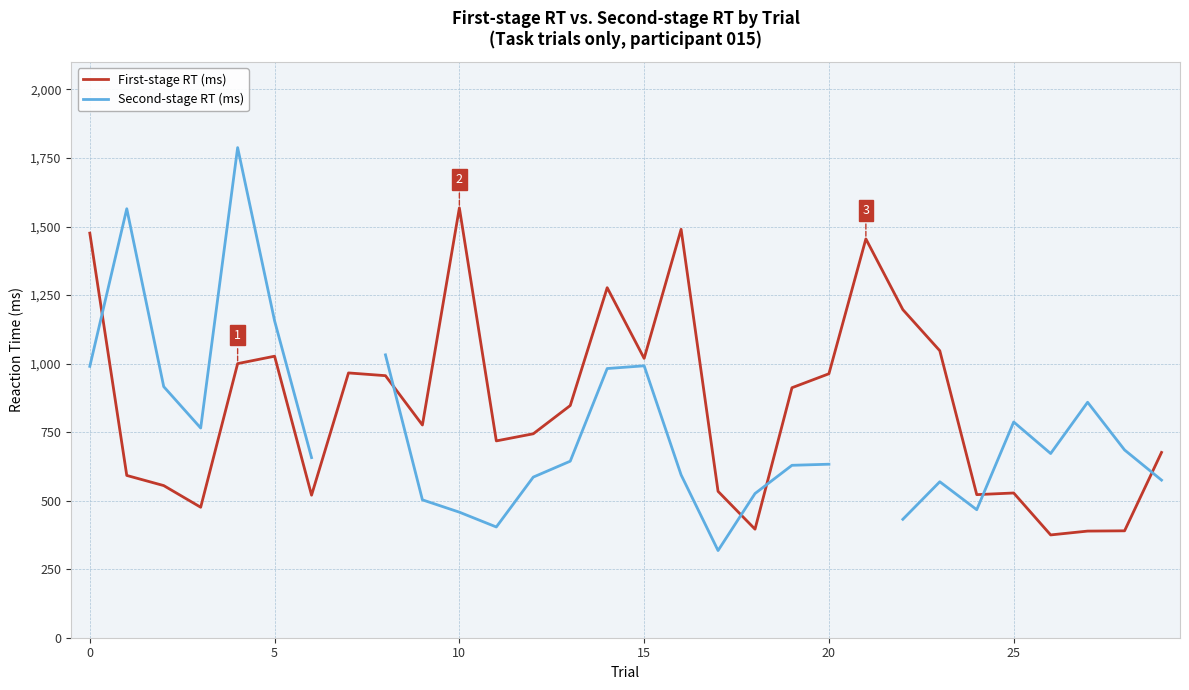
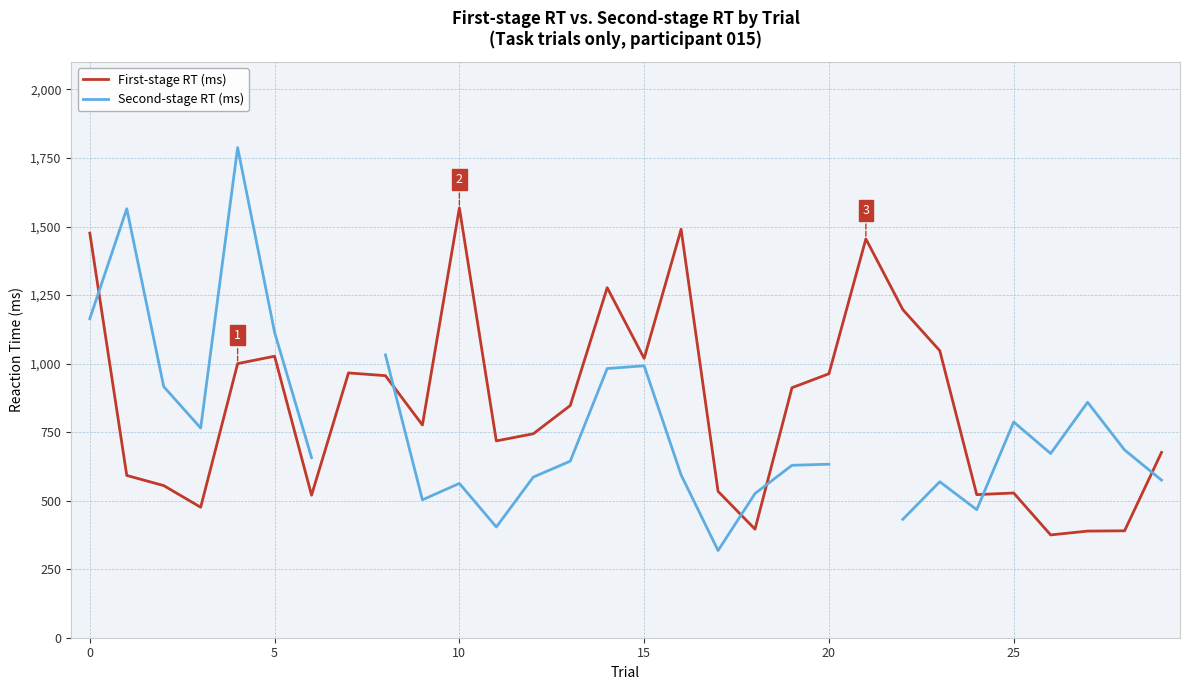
  {
    "First-stage RT (ms)": {
      "0": "1,480",
      "5": "1,030",
      "15": "1,020",
      "20": "960",
      "25": "530"
    },
    "Second-stage RT (ms)": {
-     "0": "990",
-     "5": "1,160",
-     "10": "460",
+     "0": "1,160",
+     "5": "1,110",
+     "10": "560",
      "15": "990",
      "20": "630",
      "25": "790"
    }
  }
